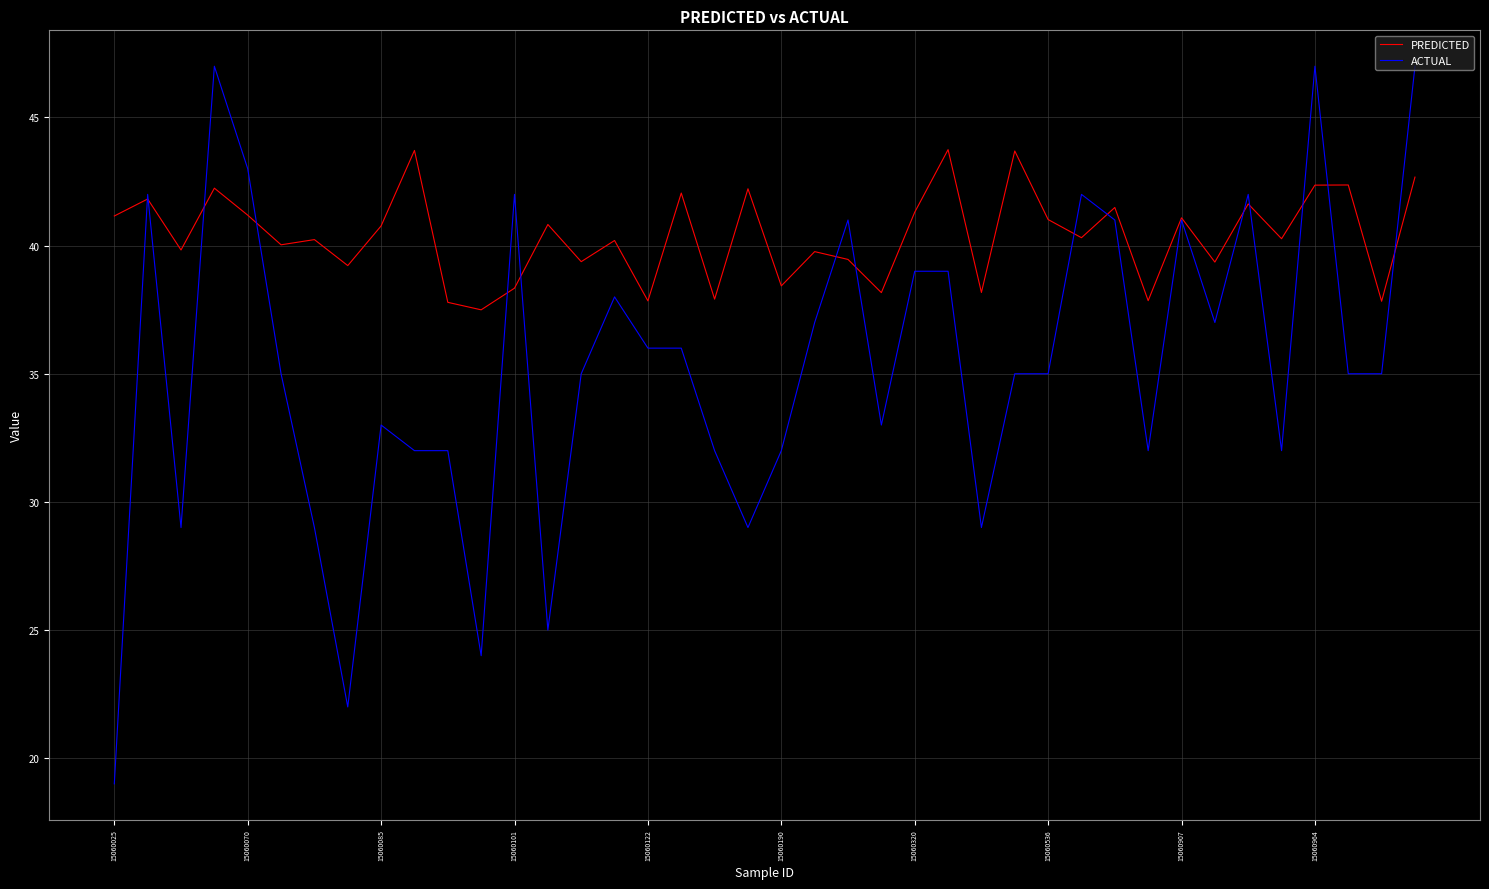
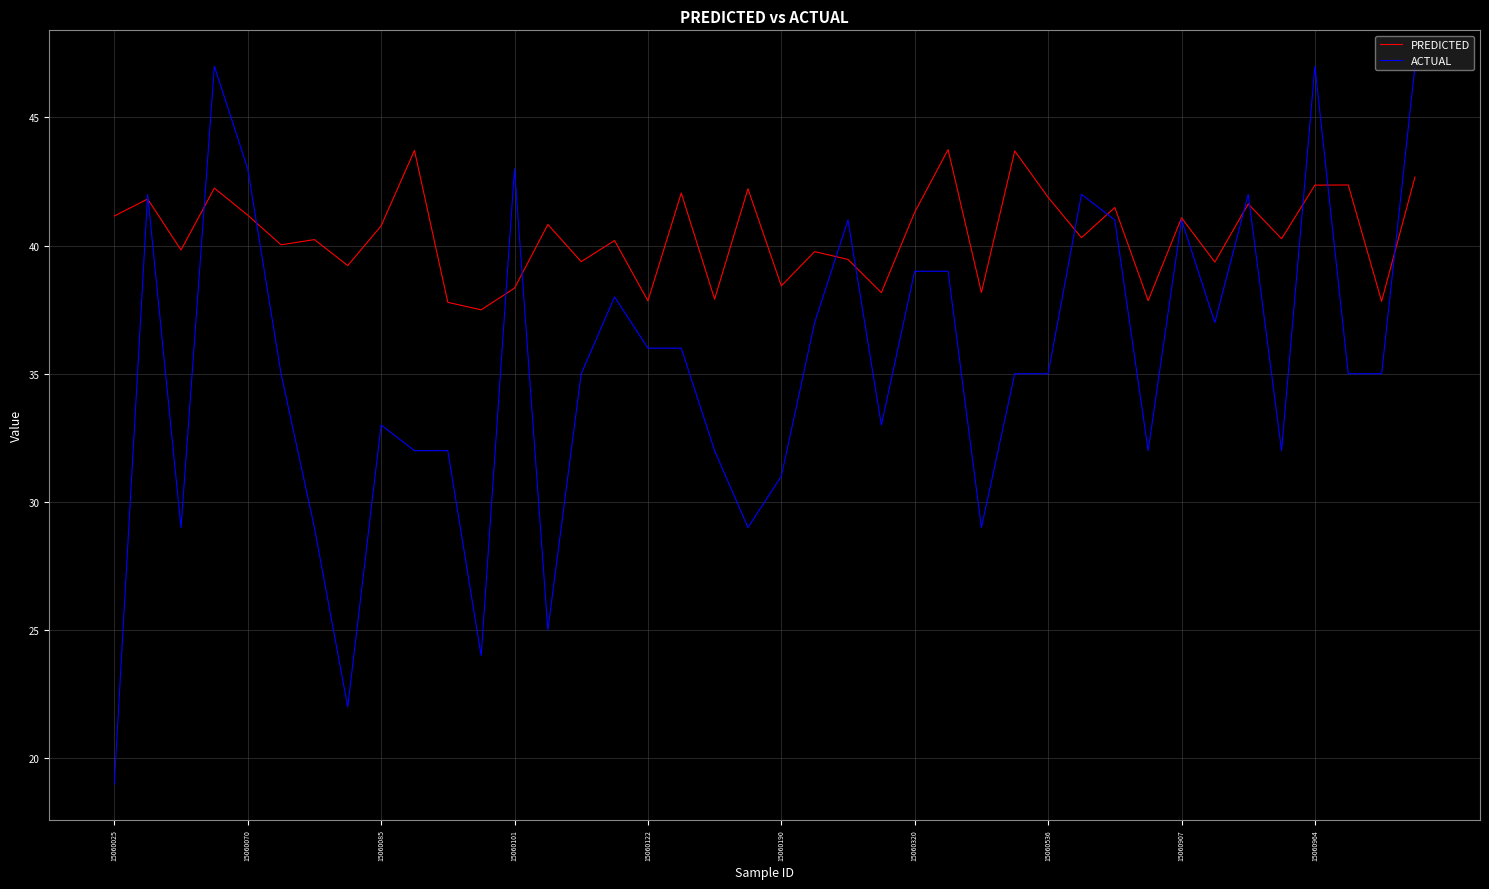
  {
    "PREDICTED": {
      "15060025": 41.2,
      "15060070": 41.2,
      "15060085": 40.8,
      "15060101": 38.3,
      "15060122": 37.8,
      "15060190": 38.4,
      "15060320": 41.3,
-     "15060536": 41.0,
+     "15060536": 41.9,
      "15060964": 42.4
    },
    "ACTUAL": {
      "15060025": 19,
      "15060070": 43,
      "15060085": 33,
-     "15060101": 42,
+     "15060101": 43,
      "15060122": 36,
-     "15060190": 32,
+     "15060190": 31,
      "15060320": 39,
      "15060536": 35,
      "15060964": 47
    }
  }
